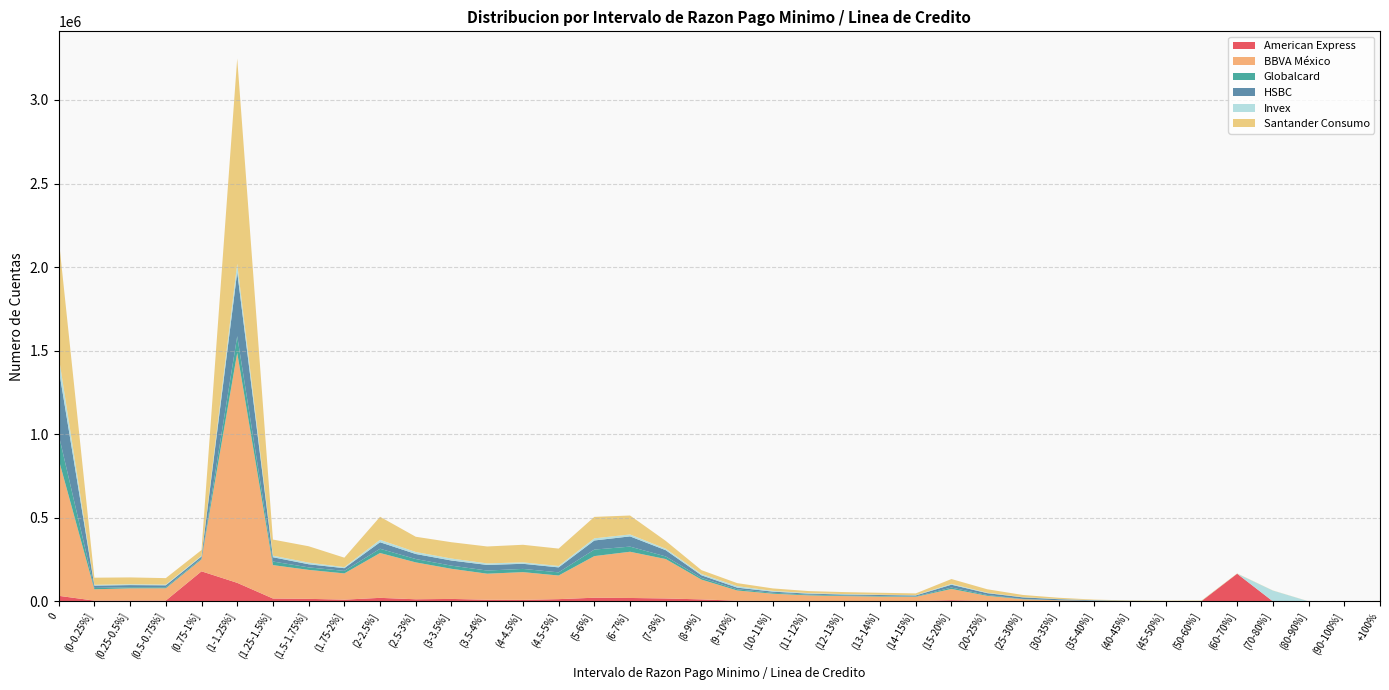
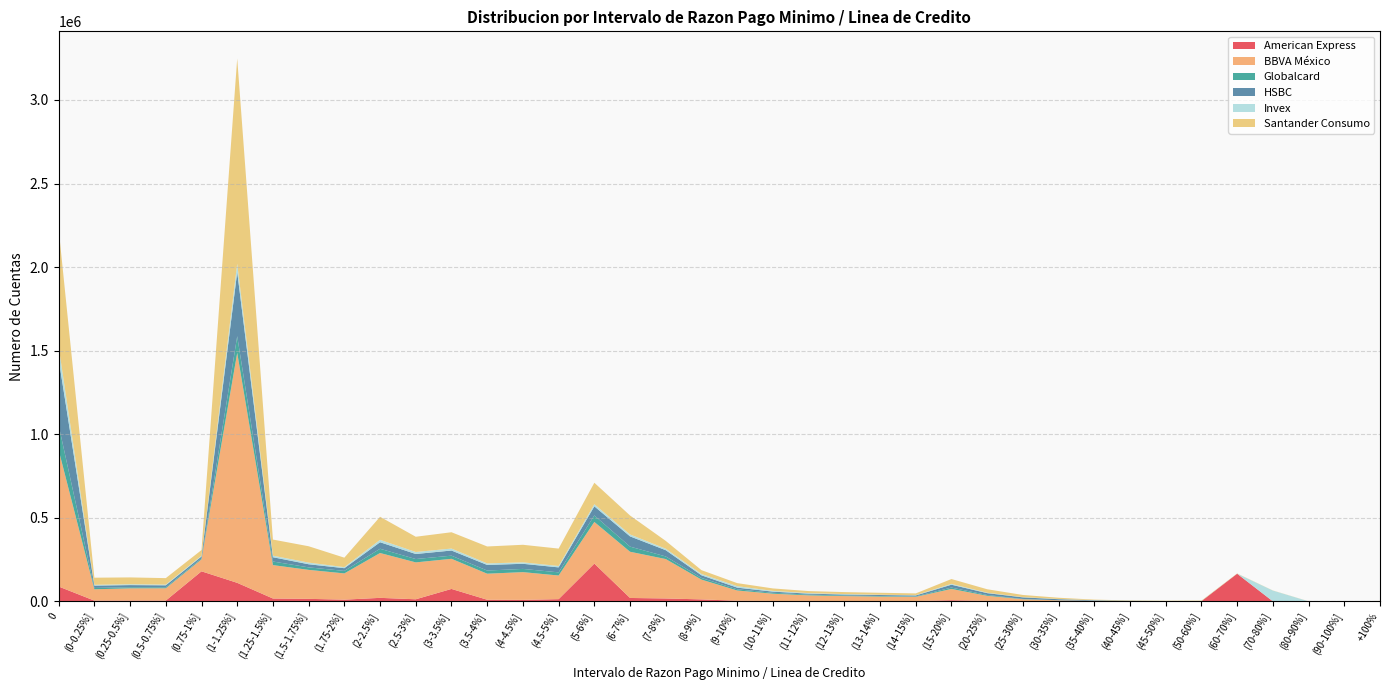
  {
    "American Express": {
-     "0": 30000,
+     "0": 90000,
      "(0.75-1%]": 180000,
      "(1-1.25%]": 110000,
      "(1.25-1.5%]": 20000,
      "(1.5-1.75%]": 20000,
      "(2-2.5%]": 20000,
-     "(3-3.5%]": 10000,
-     "(5-6%]": 20000,
+     "(3-3.5%]": 70000,
+     "(5-6%]": 230000,
      "(6-7%]": 20000,
      "(7-8%]": 20000
    },
    "Invex": {
      "0": 70000,
      "(1-1.25%]": 50000
    }
  }
